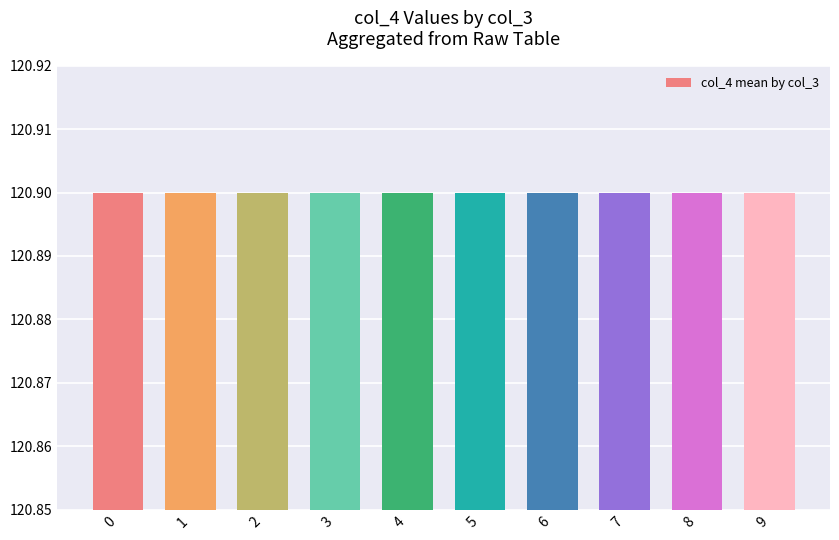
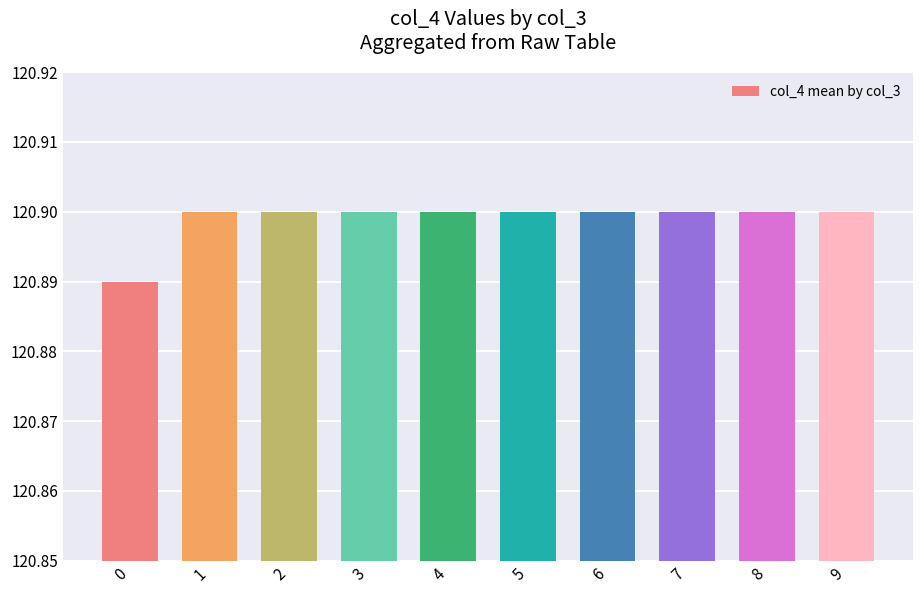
  {
-   "0": 120.90,
+   "0": 120.89,
    "1": 120.90,
    "2": 120.90,
    "3": 120.90,
    "4": 120.90,
    "5": 120.90,
    "6": 120.90,
    "7": 120.90,
    "8": 120.90,
    "9": 120.90
  }
